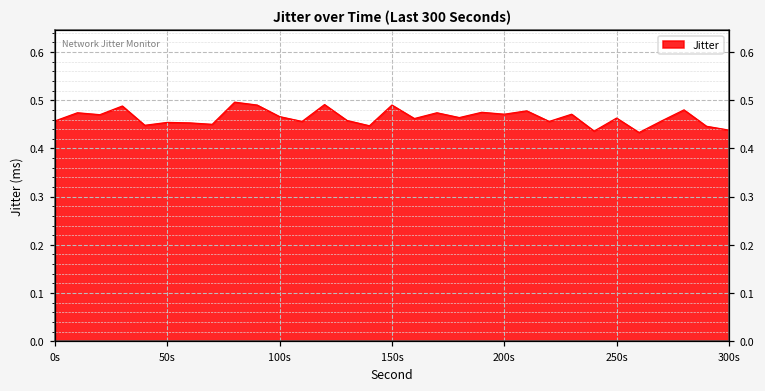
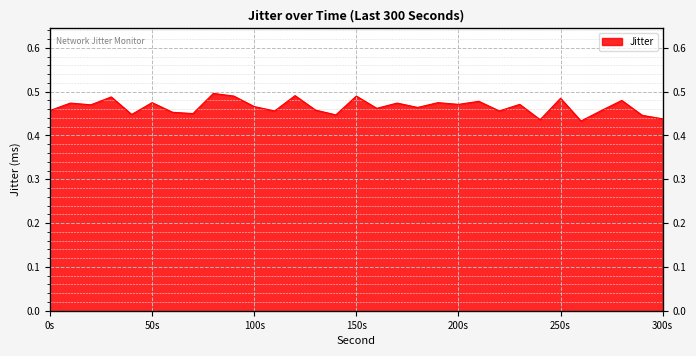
  {
    "0s": 0.46,
-   "50s": 0.45,
+   "50s": 0.48,
    "100s": 0.47,
    "150s": 0.49,
    "200s": 0.47,
-   "250s": 0.46,
+   "250s": 0.49,
    "300s": 0.44
  }
